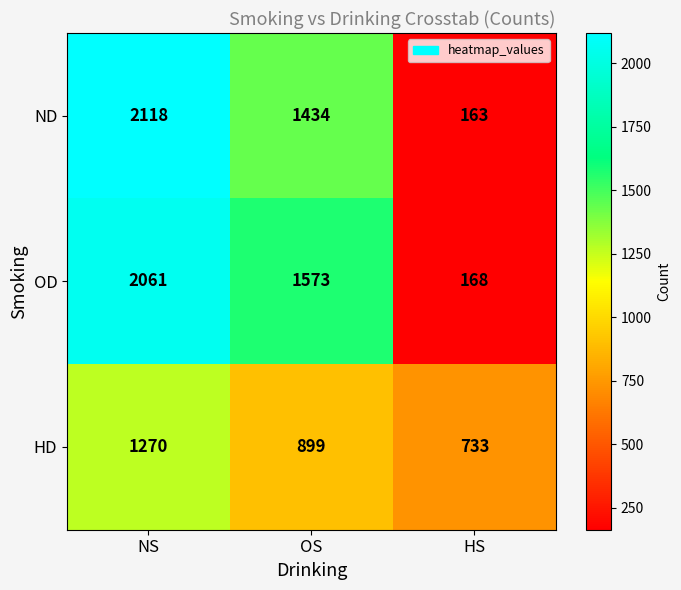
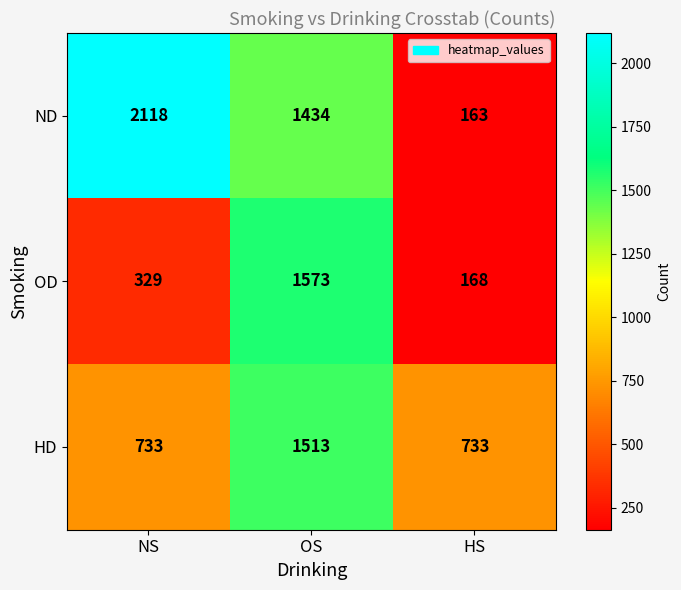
  {
    "ND": {
      "NS": 2118,
      "OS": 1434,
      "HS": 163
    },
    "OD": {
-     "NS": 2061,
+     "NS": 329,
      "OS": 1573,
      "HS": 168
    },
    "HD": {
-     "NS": 1270,
-     "OS": 899,
+     "NS": 733,
+     "OS": 1513,
      "HS": 733
    }
  }
